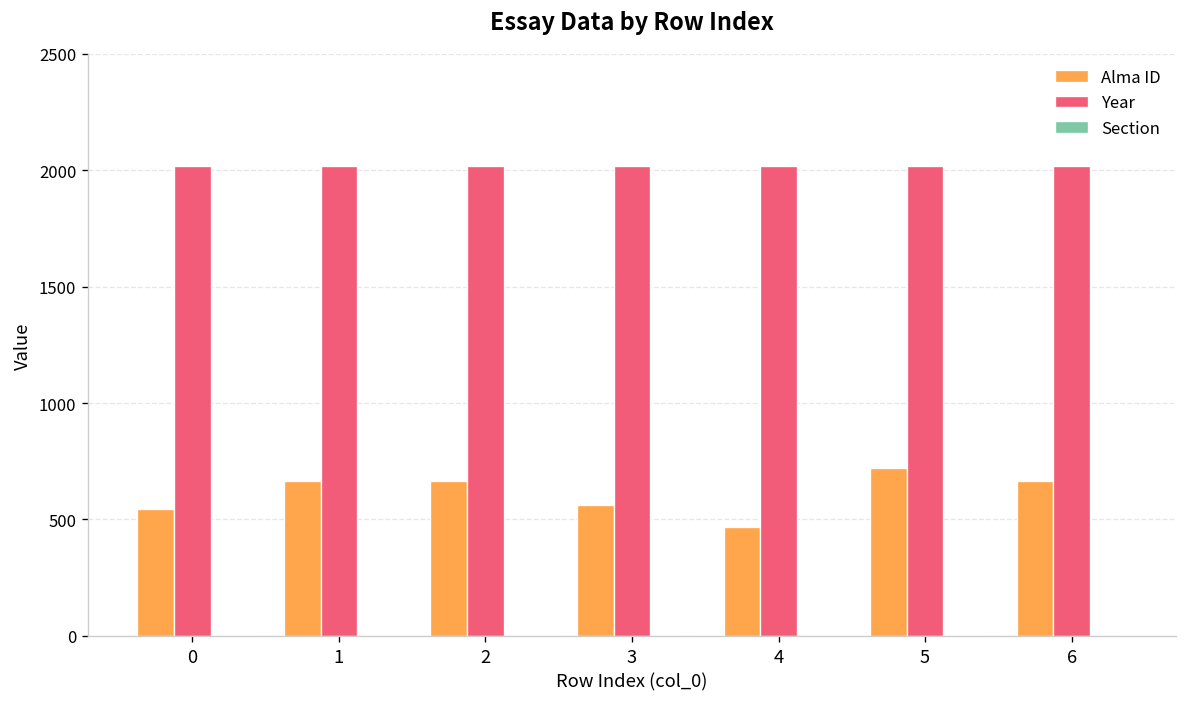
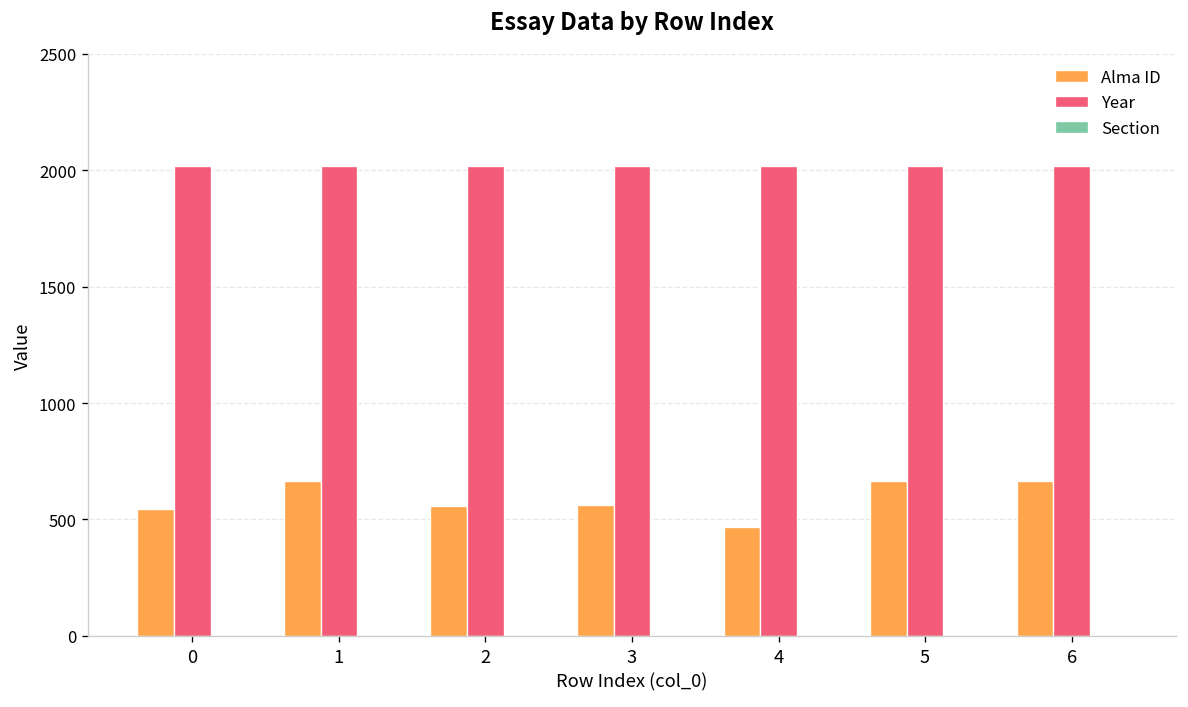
  {
    "Alma ID": {
      "0": 540,
      "1": 670,
-     "2": 670,
+     "2": 560,
      "3": 560,
      "4": 470,
-     "5": 720,
+     "5": 660,
      "6": 670
    },
    "Year": {
      "0": 2020,
      "1": 2020,
      "2": 2020,
      "3": 2020,
      "4": 2020,
      "5": 2020,
      "6": 2020
    }
  }
